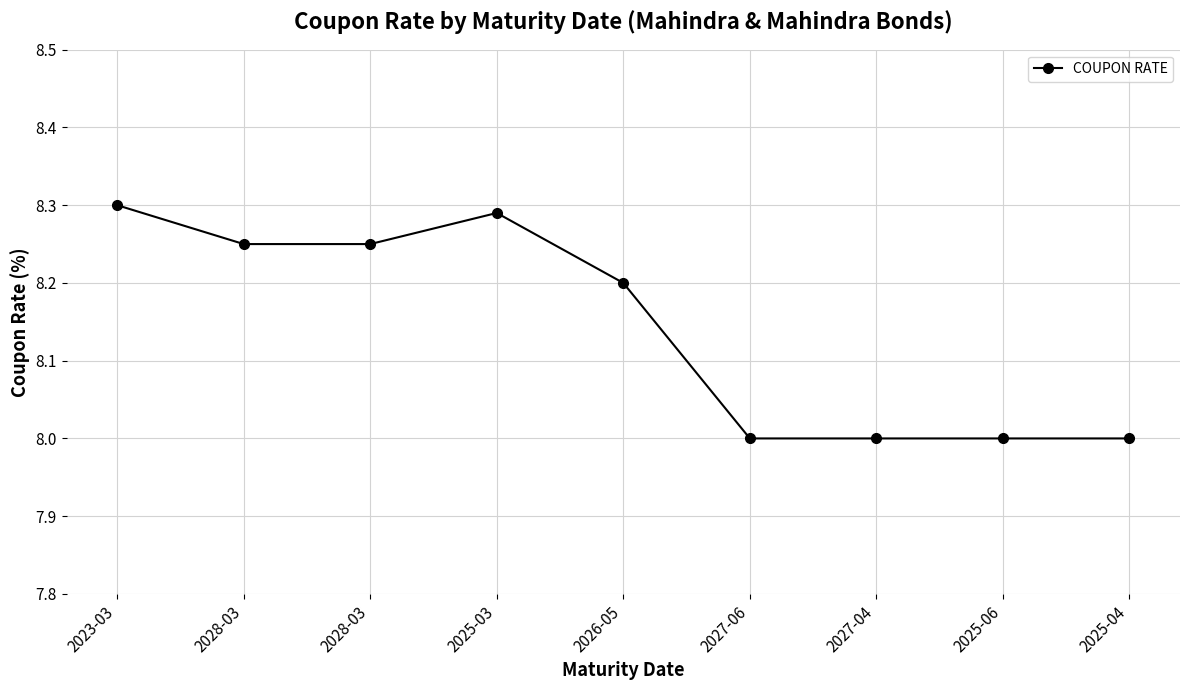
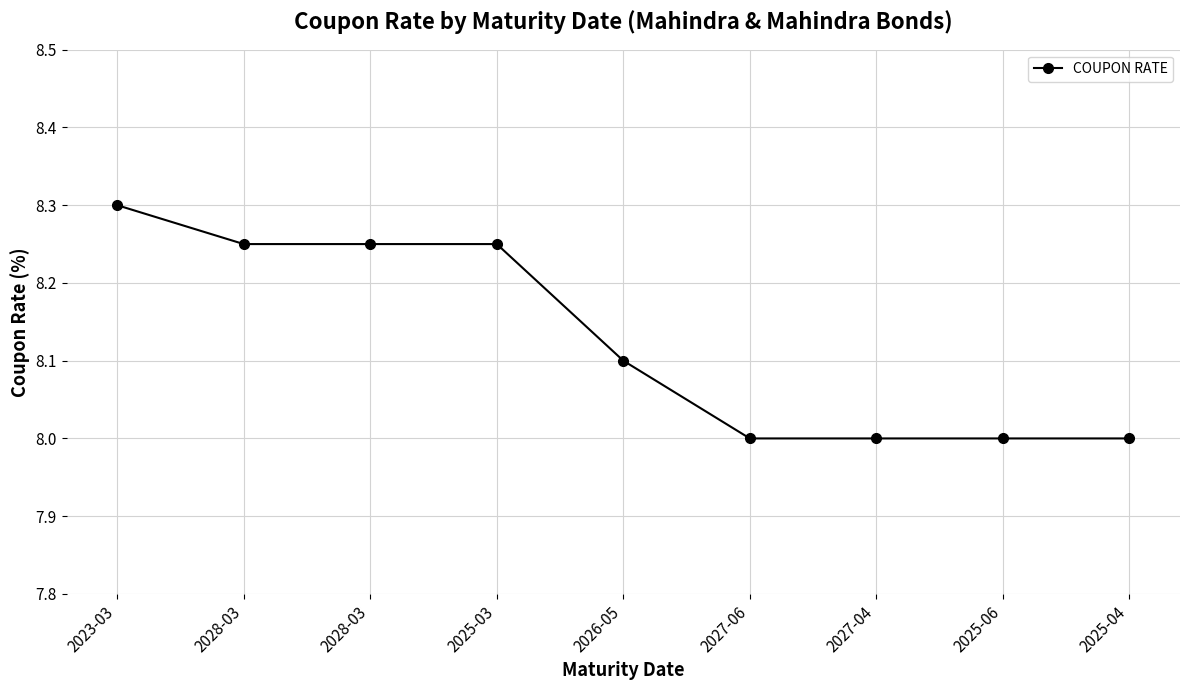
  {
    "2023-03": 8.30,
-   "2025-03": 8.29,
-   "2026-05": 8.2,
+   "2025-03": 8.25,
+   "2026-05": 8.1,
    "2027-06": 8.00,
    "2027-04": 8.00,
    "2025-06": 8.00,
    "2025-04": 8.00
  }
